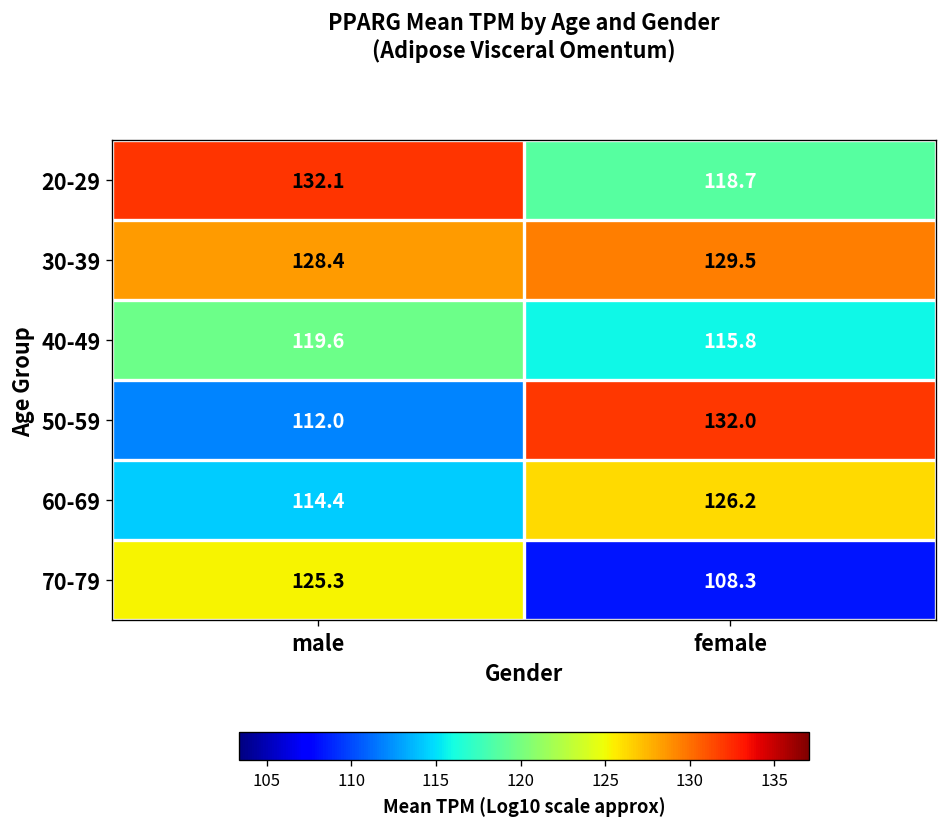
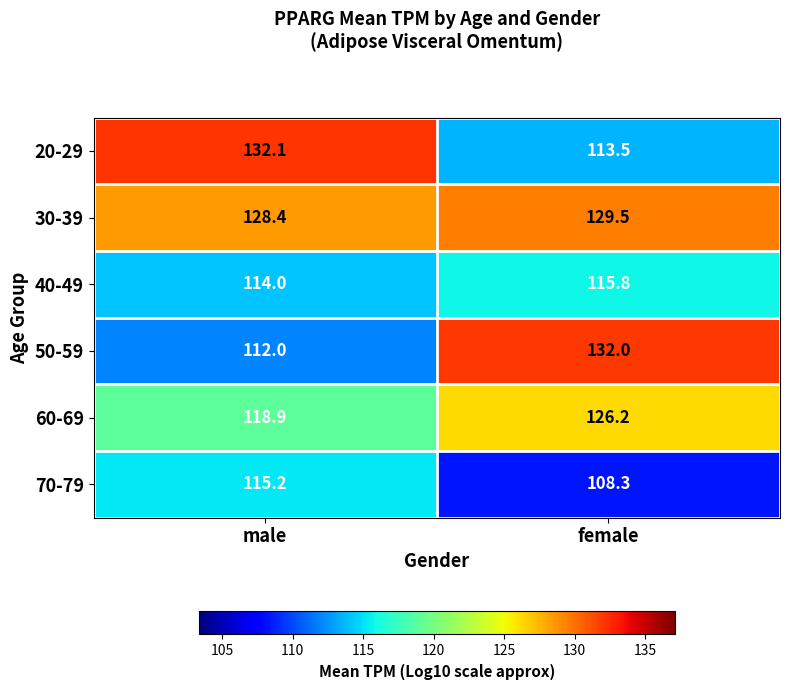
  {
    "20-29": {
      "male": 132.1,
-     "female": 118.7
+     "female": 113.5
    },
    "30-39": {
      "male": 128.4,
      "female": 129.5
    },
    "40-49": {
-     "male": 119.6,
+     "male": 114.0,
      "female": 115.8
    },
    "50-59": {
      "male": 112.0,
      "female": 132.0
    },
    "60-69": {
-     "male": 114.4,
+     "male": 118.9,
      "female": 126.2
    },
    "70-79": {
-     "male": 125.3,
+     "male": 115.2,
      "female": 108.3
    }
  }
